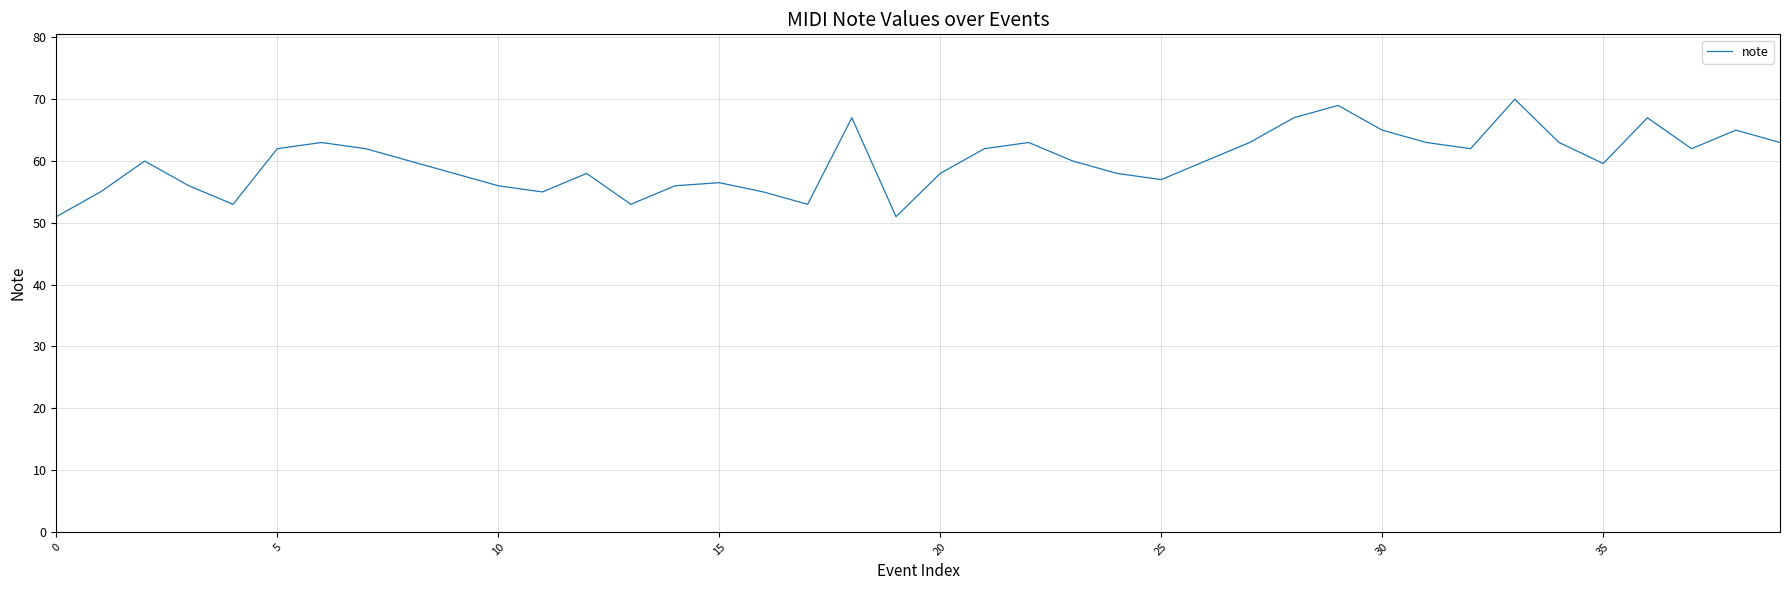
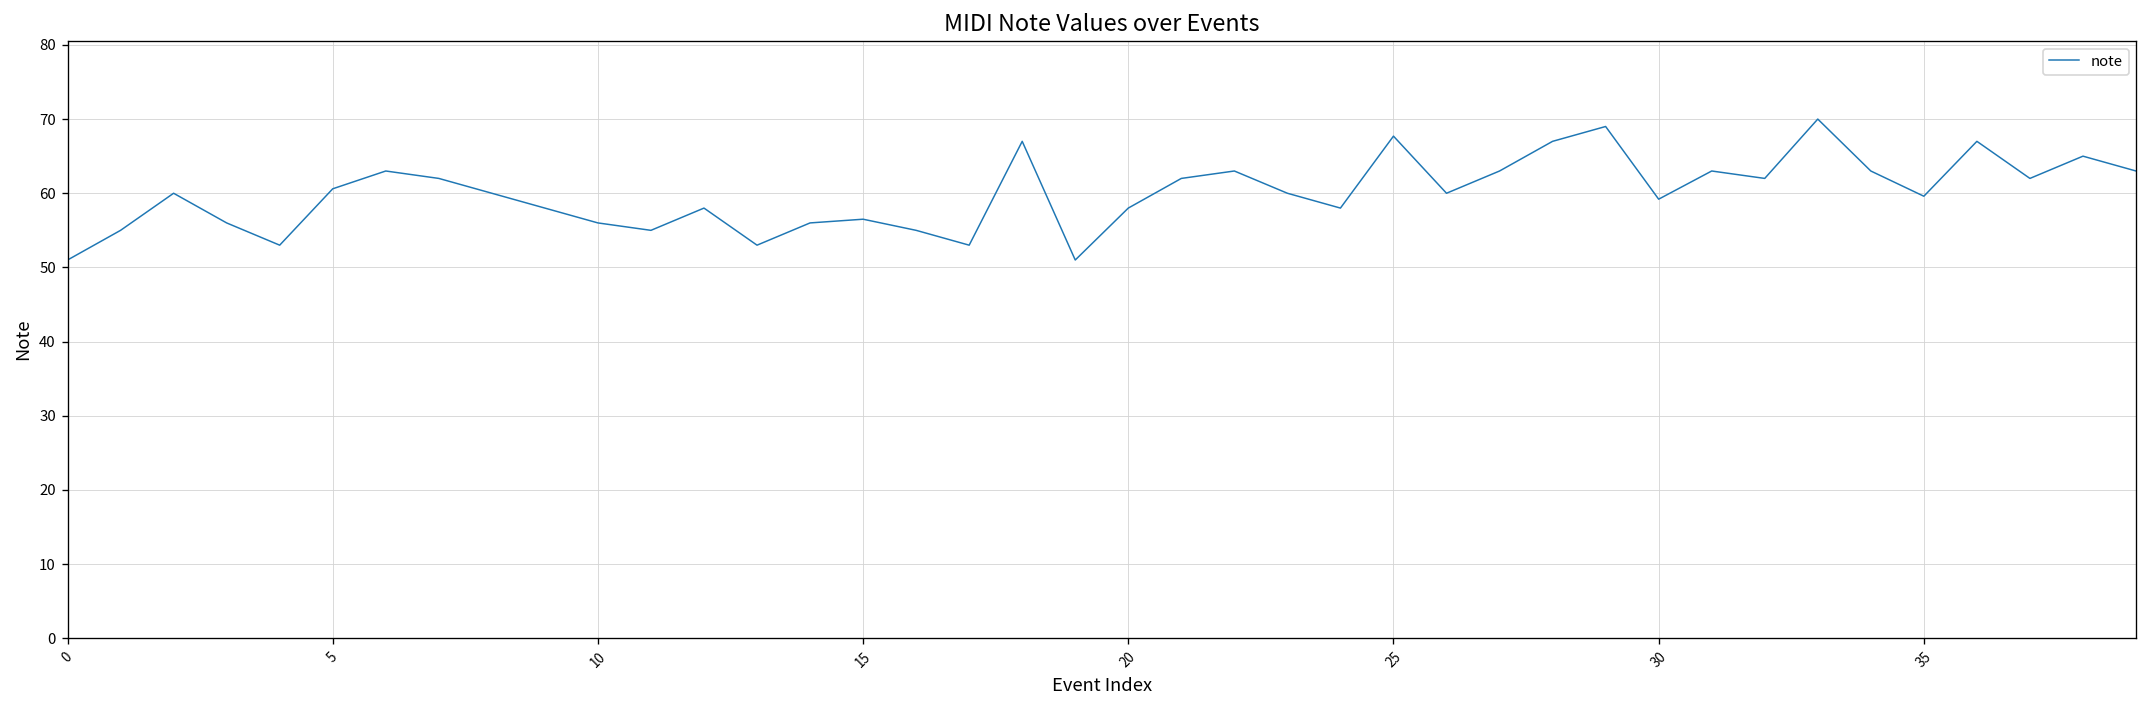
  {
    "0": 51,
-   "5": 62,
+   "5": 61,
    "10": 56,
    "15": 57,
    "20": 58,
-   "25": 57,
-   "30": 65,
+   "25": 68,
+   "30": 59,
    "35": 60
  }
